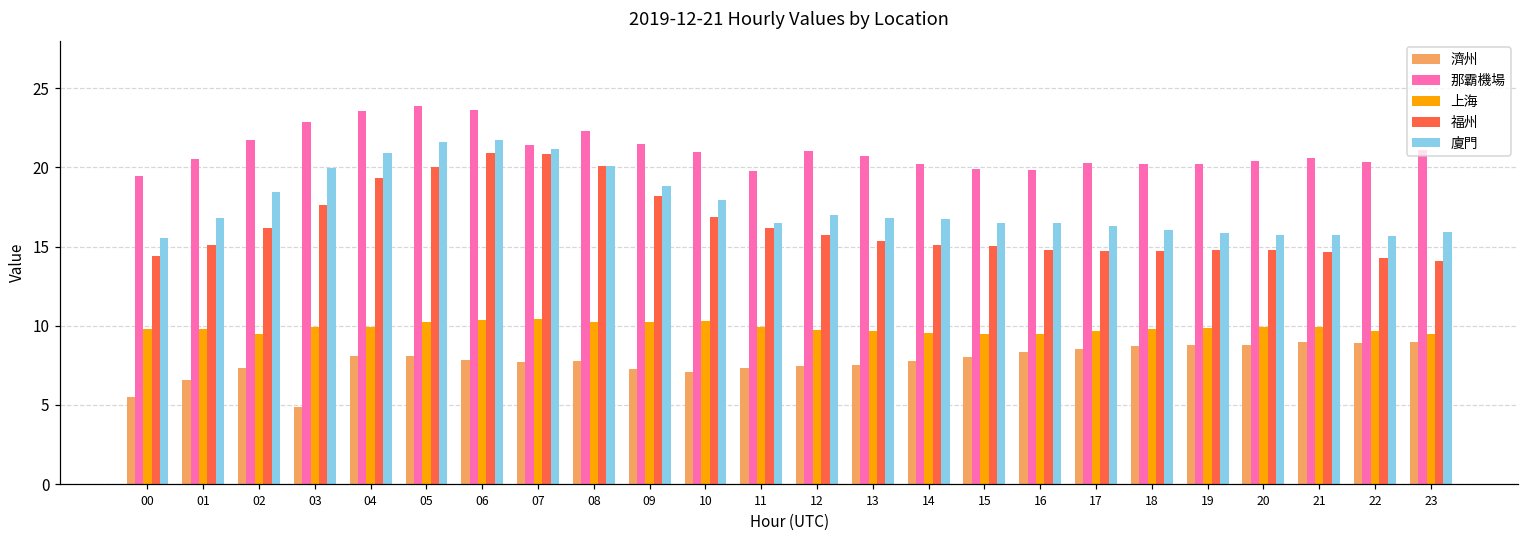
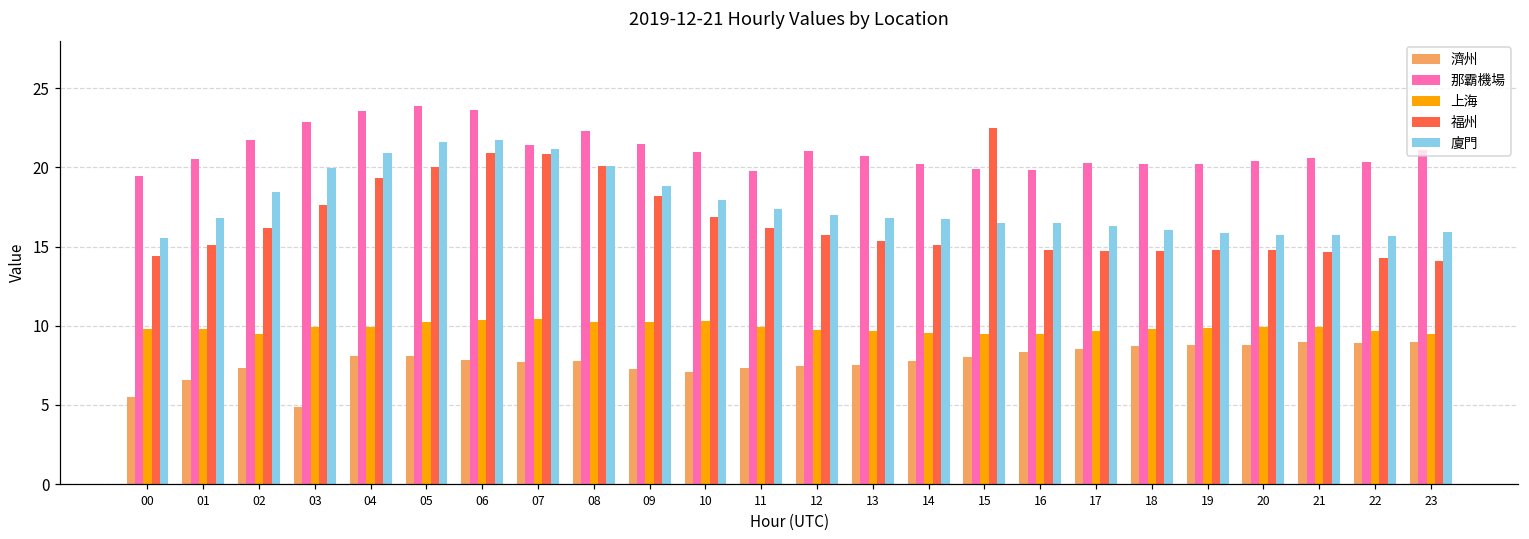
  {
    "濟州": {
      "00": 5.5,
      "01": 6.6,
      "02": 7.3,
      "03": 4.9,
      "04": 8.1,
      "05": 8.1,
      "06": 7.8,
      "07": 7.7,
      "08": 7.8,
      "09": 7.3,
      "10": 7.1,
      "11": 7.3,
      "12": 7.4,
      "13": 7.5,
      "14": 7.7,
      "15": 8.1,
      "16": 8.3,
      "17": 8.5,
      "18": 8.7,
      "19": 8.8,
      "20": 8.8,
      "21": 8.9,
      "22": 8.9,
      "23": 8.9
    },
    "那霸機場": {
      "00": 19.5,
      "01": 20.5,
      "02": 21.7,
      "03": 22.9,
      "04": 23.6,
      "05": 23.9,
      "06": 23.6,
      "07": 21.4,
      "08": 22.3,
      "09": 21.4,
      "10": 20.9,
      "11": 19.8,
      "12": 21.0,
      "13": 20.7,
      "14": 20.2,
      "15": 19.9,
      "16": 19.8,
      "17": 20.3,
      "18": 20.2,
      "19": 20.2,
      "20": 20.4,
      "21": 20.6,
      "22": 20.3
    },
    "上海": {
      "00": 9.8,
      "01": 9.8,
      "02": 9.5,
      "03": 9.9,
      "04": 9.9,
      "05": 10.2,
      "06": 10.4,
      "07": 10.4,
      "08": 10.2,
      "09": 10.2,
      "10": 10.3,
      "11": 9.9,
      "12": 9.7,
      "13": 9.7,
      "14": 9.6,
      "15": 9.5,
      "16": 9.5,
      "17": 9.7,
      "18": 9.8,
      "19": 9.9,
      "20": 9.9,
      "21": 9.9,
      "22": 9.7,
      "23": 9.5
    },
    "福州": {
      "00": 14.4,
      "01": 15.1,
      "02": 16.2,
      "03": 17.6,
      "04": 19.3,
      "05": 20.0,
      "06": 20.9,
      "07": 20.9,
      "08": 20.1,
      "09": 18.2,
      "10": 16.9,
      "11": 16.2,
      "12": 15.7,
      "13": 15.3,
      "14": 15.1,
-     "15": 15.0,
+     "15": 22.5,
      "16": 14.8,
      "17": 14.7,
      "18": 14.7,
      "19": 14.8,
      "20": 14.8,
      "21": 14.7,
      "22": 14.3,
      "23": 14.1
    },
    "廈門": {
      "00": 15.6,
      "01": 16.8,
      "02": 18.5,
      "03": 20.0,
      "04": 20.9,
      "05": 21.6,
      "06": 21.7,
      "07": 21.1,
      "08": 20.1,
      "09": 18.8,
      "10": 17.9,
-     "11": 16.5,
+     "11": 17.4,
      "12": 17.0,
      "13": 16.8,
      "14": 16.7,
      "15": 16.5,
      "16": 16.5,
      "17": 16.3,
      "18": 16.1,
      "19": 15.8,
      "20": 15.8,
      "21": 15.7,
      "22": 15.6,
      "23": 15.9
    }
  }
